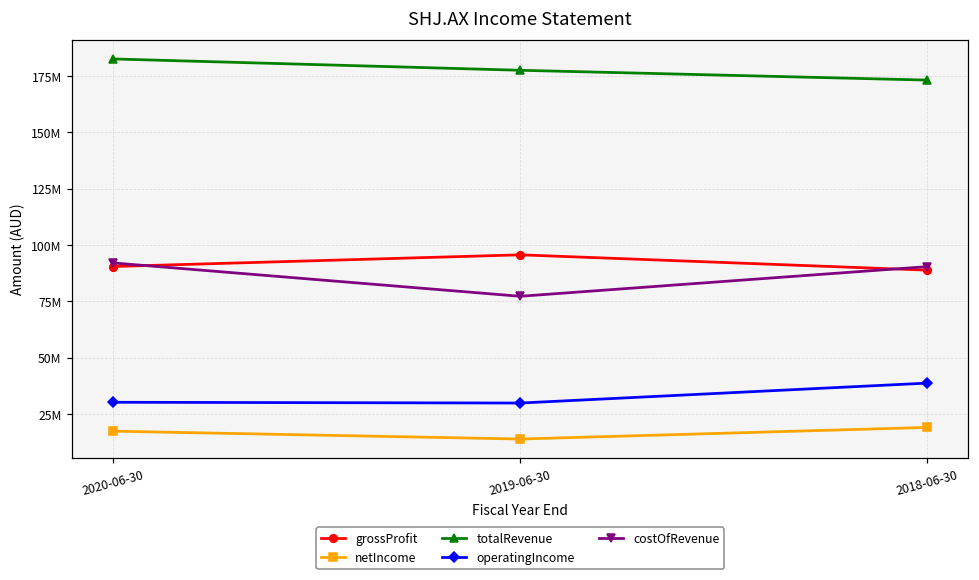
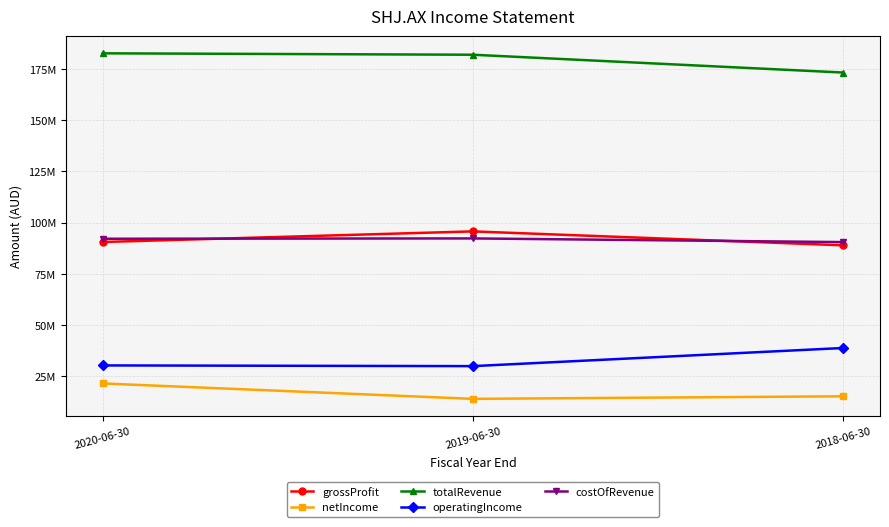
  {
    "grossProfit": {
      "2020-06-30": 91000000,
      "2019-06-30": 96000000,
      "2018-06-30": 89000000
    },
    "netIncome": {
-     "2020-06-30": 17000000,
+     "2020-06-30": 21000000,
      "2019-06-30": 14000000,
-     "2018-06-30": 19000000
+     "2018-06-30": 15000000
    },
    "totalRevenue": {
      "2020-06-30": 183000000,
-     "2019-06-30": 178000000,
+     "2019-06-30": 182000000,
      "2018-06-30": 173000000
    },
    "operatingIncome": {
      "2020-06-30": 30000000,
      "2019-06-30": 30000000,
      "2018-06-30": 39000000
    },
    "costOfRevenue": {
      "2020-06-30": 92000000,
-     "2019-06-30": 77000000,
+     "2019-06-30": 92000000,
      "2018-06-30": 90000000
    }
  }
